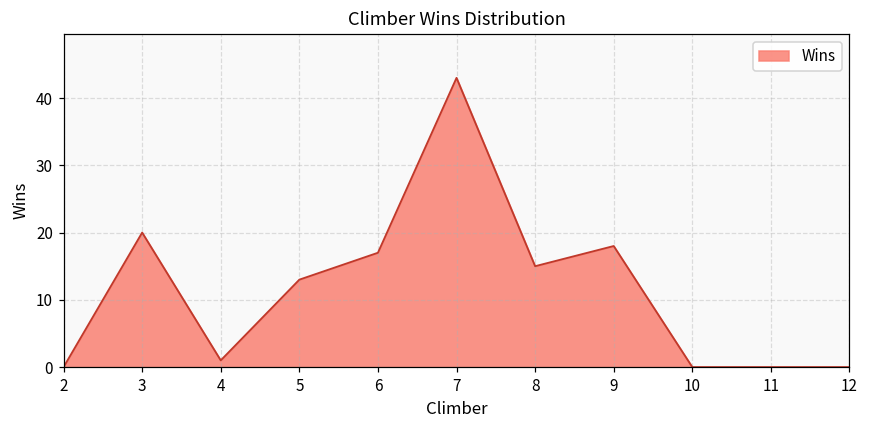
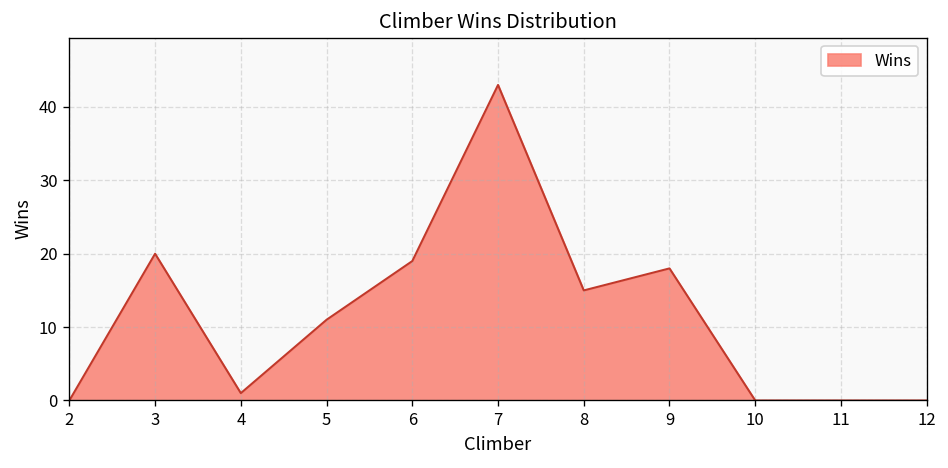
  {
    "2": 0,
    "3": 20,
    "4": 1,
-   "5": 13,
-   "6": 17,
+   "5": 11,
+   "6": 19,
    "7": 43,
    "8": 15,
    "9": 18,
    "10": 0,
    "11": 0,
    "12": 0
  }
